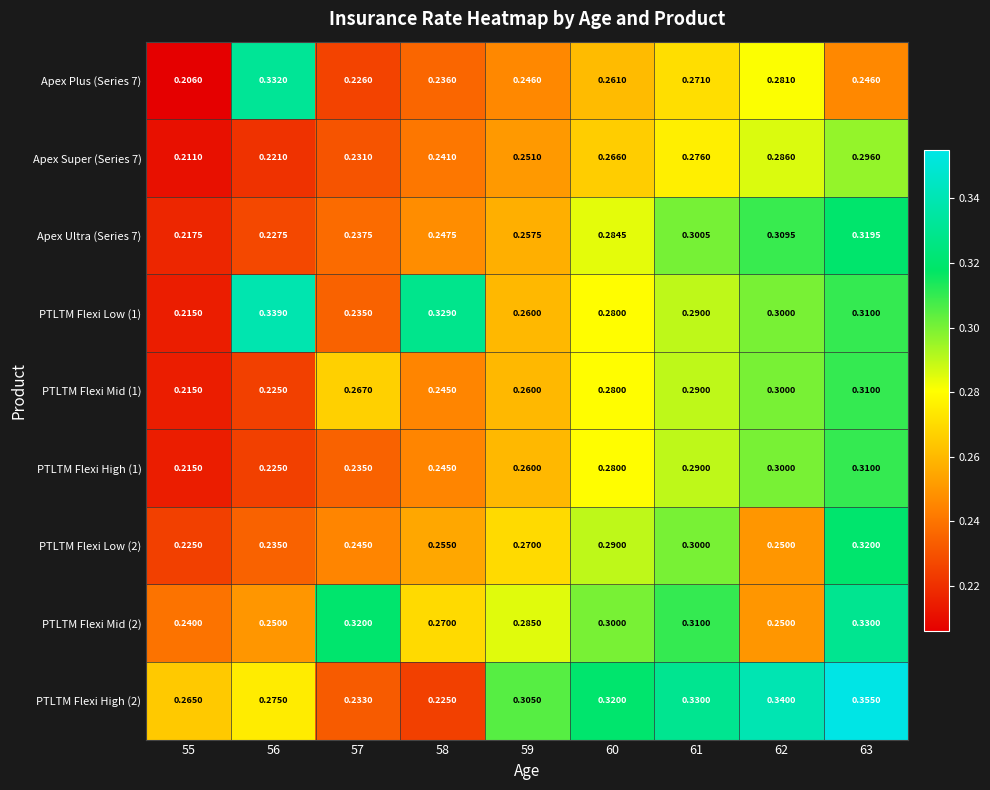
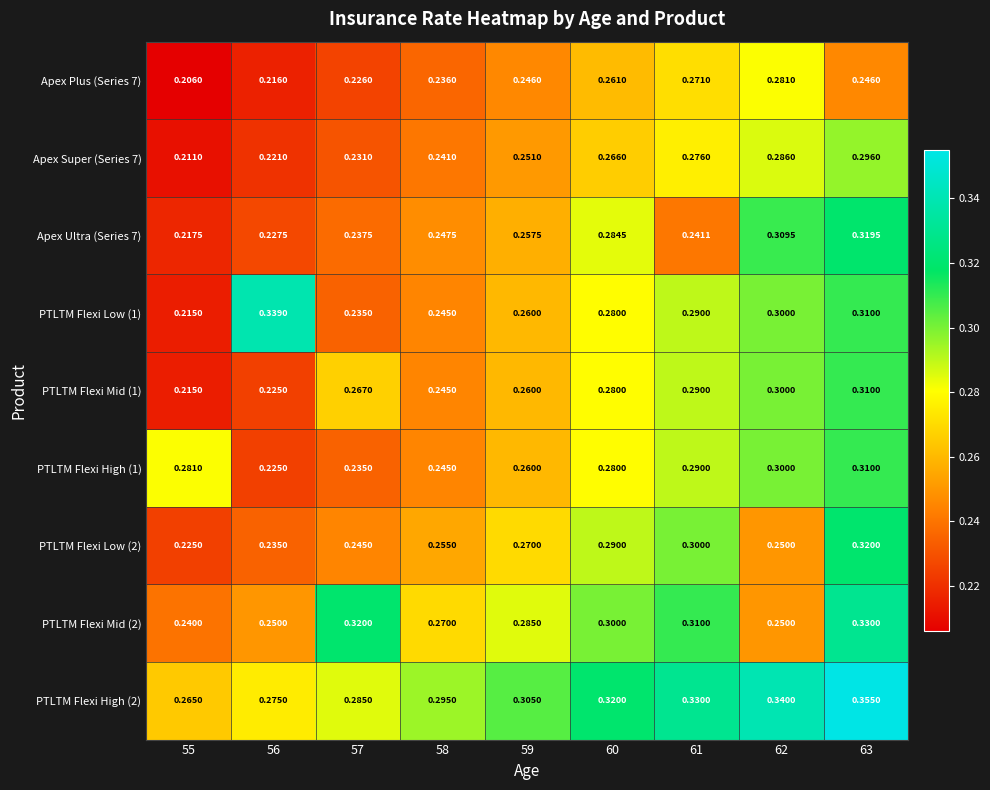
  {
    "Apex Plus (Series 7)": {
      "55": 0.2060,
-     "56": 0.3320,
+     "56": 0.2160,
      "57": 0.2260,
      "58": 0.2360,
      "59": 0.2460,
      "60": 0.2610,
      "61": 0.2710,
      "62": 0.2810,
      "63": 0.2460
    },
    "Apex Super (Series 7)": {
      "55": 0.2110,
      "56": 0.2210,
      "57": 0.2310,
      "58": 0.2410,
      "59": 0.2510,
      "60": 0.2660,
      "61": 0.2760,
      "62": 0.2860,
      "63": 0.2960
    },
    "Apex Ultra (Series 7)": {
      "55": 0.2175,
      "56": 0.2275,
      "57": 0.2375,
      "58": 0.2475,
      "59": 0.2575,
      "60": 0.2845,
-     "61": 0.3005,
+     "61": 0.2411,
      "62": 0.3095,
      "63": 0.3195
    },
    "PTLTM Flexi Low (1)": {
      "55": 0.2150,
      "56": 0.3390,
      "57": 0.2350,
-     "58": 0.3290,
+     "58": 0.2450,
      "59": 0.2600,
      "60": 0.2800,
      "61": 0.2900,
      "62": 0.3000,
      "63": 0.3100
    },
    "PTLTM Flexi Mid (1)": {
      "55": 0.2150,
      "56": 0.2250,
      "57": 0.2670,
      "58": 0.2450,
      "59": 0.2600,
      "60": 0.2800,
      "61": 0.2900,
      "62": 0.3000,
      "63": 0.3100
    },
    "PTLTM Flexi High (1)": {
-     "55": 0.2150,
+     "55": 0.2810,
      "56": 0.2250,
      "57": 0.2350,
      "58": 0.2450,
      "59": 0.2600,
      "60": 0.2800,
      "61": 0.2900,
      "62": 0.3000,
      "63": 0.3100
    },
    "PTLTM Flexi Low (2)": {
      "55": 0.2250,
      "56": 0.2350,
      "57": 0.2450,
      "58": 0.2550,
      "59": 0.2700,
      "60": 0.2900,
      "61": 0.3000,
      "62": 0.2500,
      "63": 0.3200
    },
    "PTLTM Flexi Mid (2)": {
      "55": 0.2400,
      "56": 0.2500,
      "57": 0.3200,
      "58": 0.2700,
      "59": 0.2850,
      "60": 0.3000,
      "61": 0.3100,
      "62": 0.2500,
      "63": 0.3300
    },
    "PTLTM Flexi High (2)": {
      "55": 0.2650,
      "56": 0.2750,
-     "57": 0.2330,
-     "58": 0.2250,
+     "57": 0.2850,
+     "58": 0.2950,
      "59": 0.3050,
      "60": 0.3200,
      "61": 0.3300,
      "62": 0.3400,
      "63": 0.3550
    }
  }
